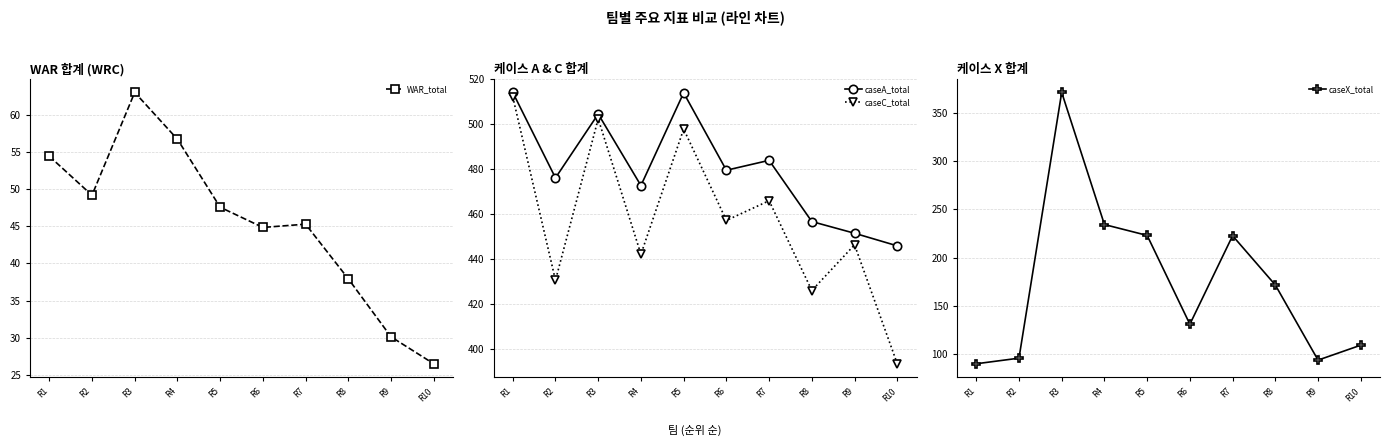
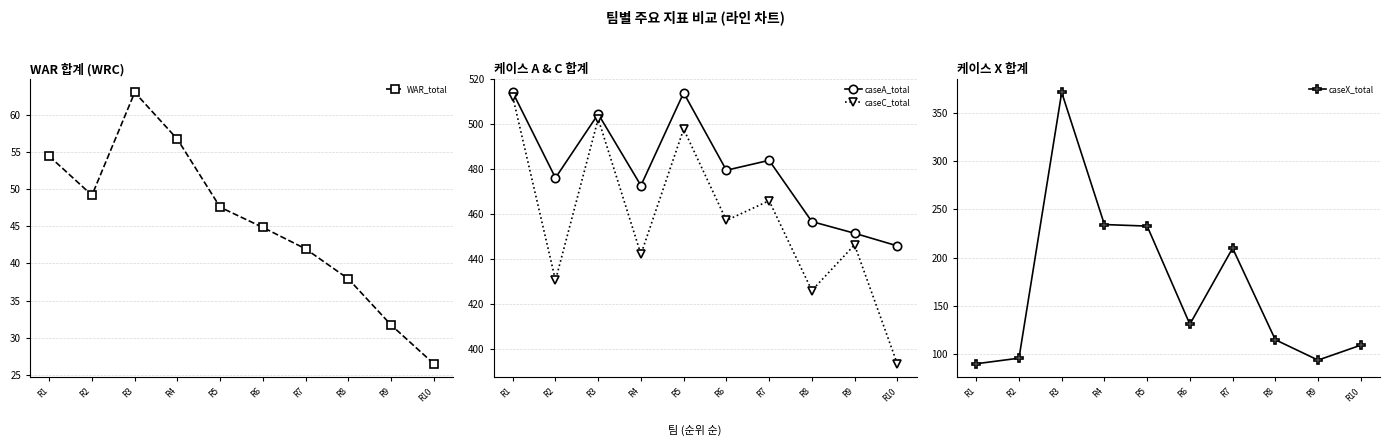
  {
    "WAR 합계 (WRC)": {
      "R1": 54,
      "R2": 49,
      "R3": 63,
      "R4": 57,
      "R5": 48,
      "R6": 45,
-     "R7": 45,
+     "R7": 42,
      "R8": 38,
-     "R9": 30,
+     "R9": 32,
      "R10": 27
    },
    "케이스 X 합계": {
      "R1": 90,
      "R2": 100,
      "R3": 370,
      "R4": 230,
-     "R5": 220,
+     "R5": 230,
      "R6": 130,
-     "R7": 220,
-     "R8": 170,
+     "R7": 210,
+     "R8": 110,
      "R9": 90,
      "R10": 110
    }
  }
